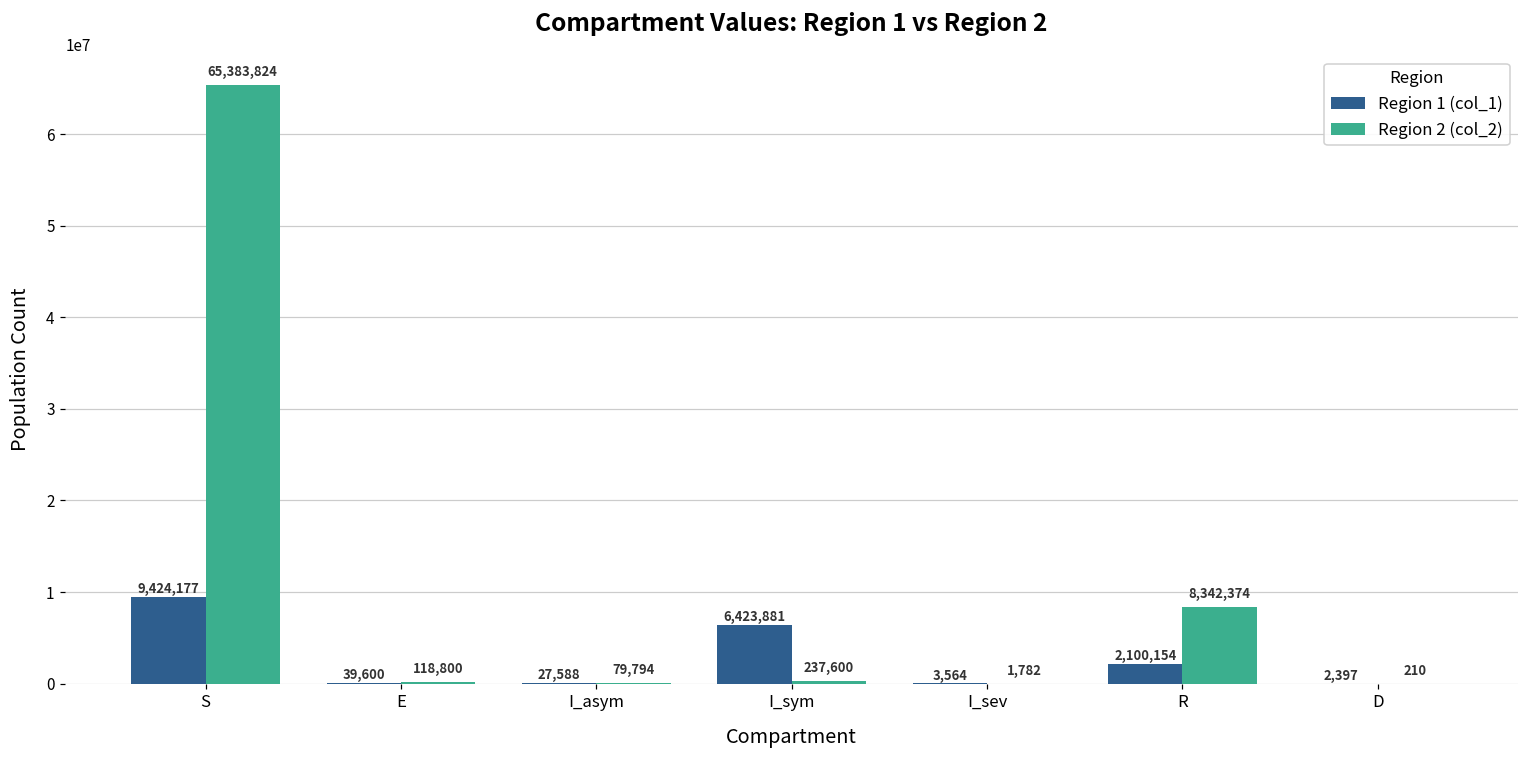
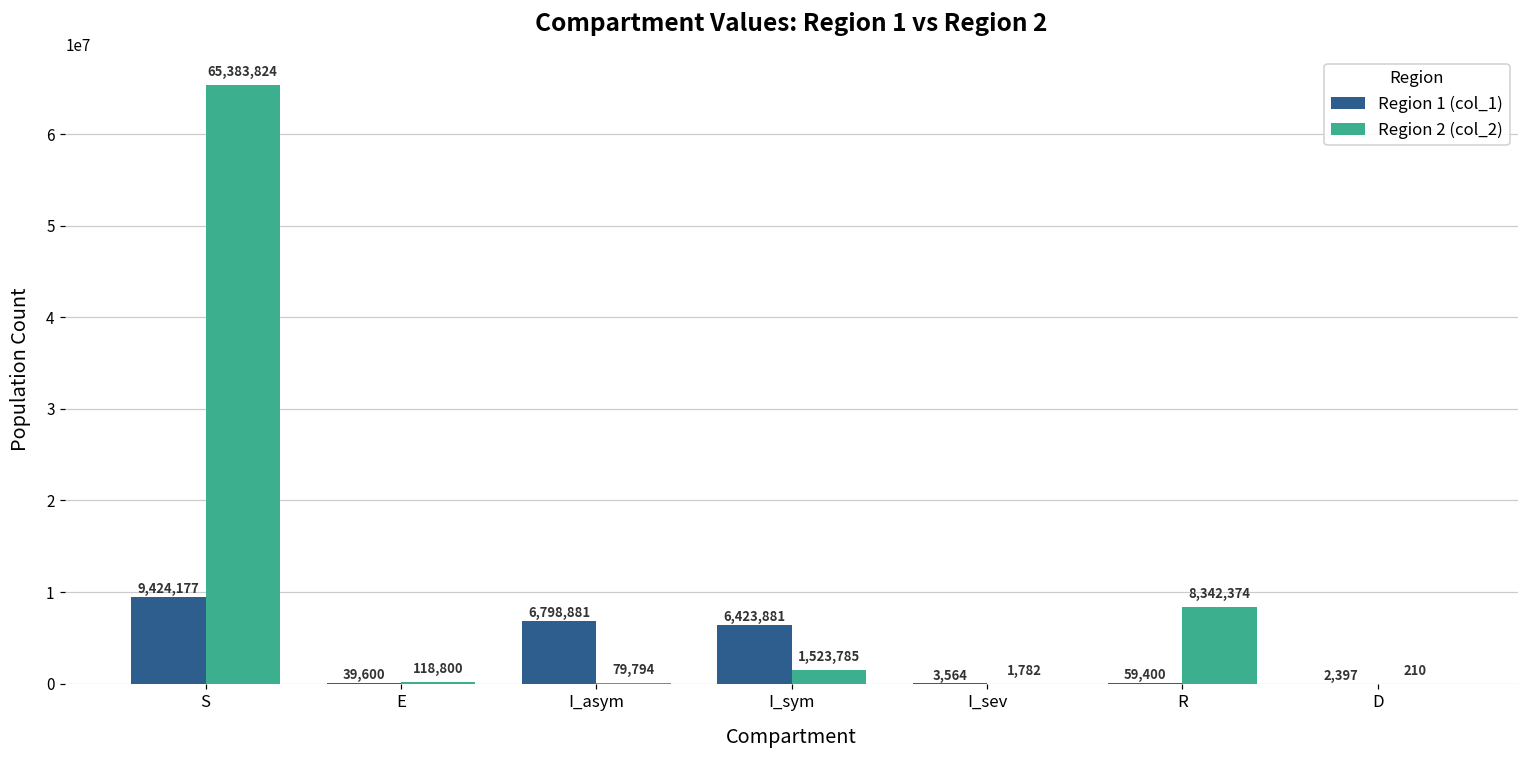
  {
    "Region 1 (col_1)": {
      "S": "9,424,177",
      "E": "39,600",
-     "I_asym": "27,588",
+     "I_asym": "6,798,881",
      "I_sym": "6,423,881",
      "I_sev": "3,564",
-     "R": "2,100,154",
+     "R": "59,400",
      "D": "2,397"
    },
    "Region 2 (col_2)": {
      "S": "65,383,824",
      "E": "118,800",
      "I_asym": "79,794",
-     "I_sym": "237,600",
+     "I_sym": "1,523,785",
      "I_sev": "1,782",
      "R": "8,342,374",
      "D": "210"
    }
  }
